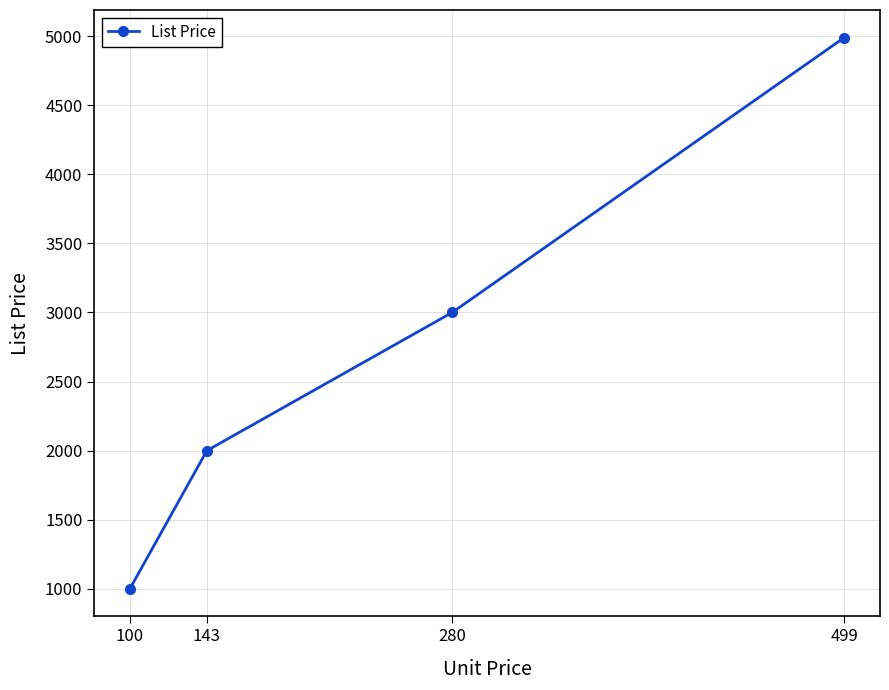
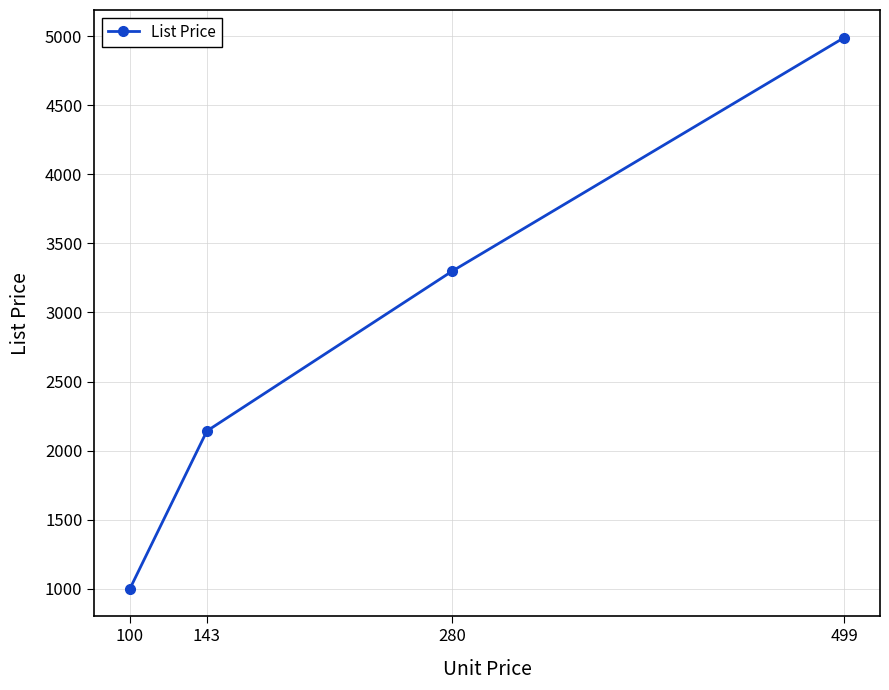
  {
    "100": 1000,
-   "143": 2000,
-   "280": 3000,
+   "143": 2140,
+   "280": 3300,
    "499": 4990
  }
